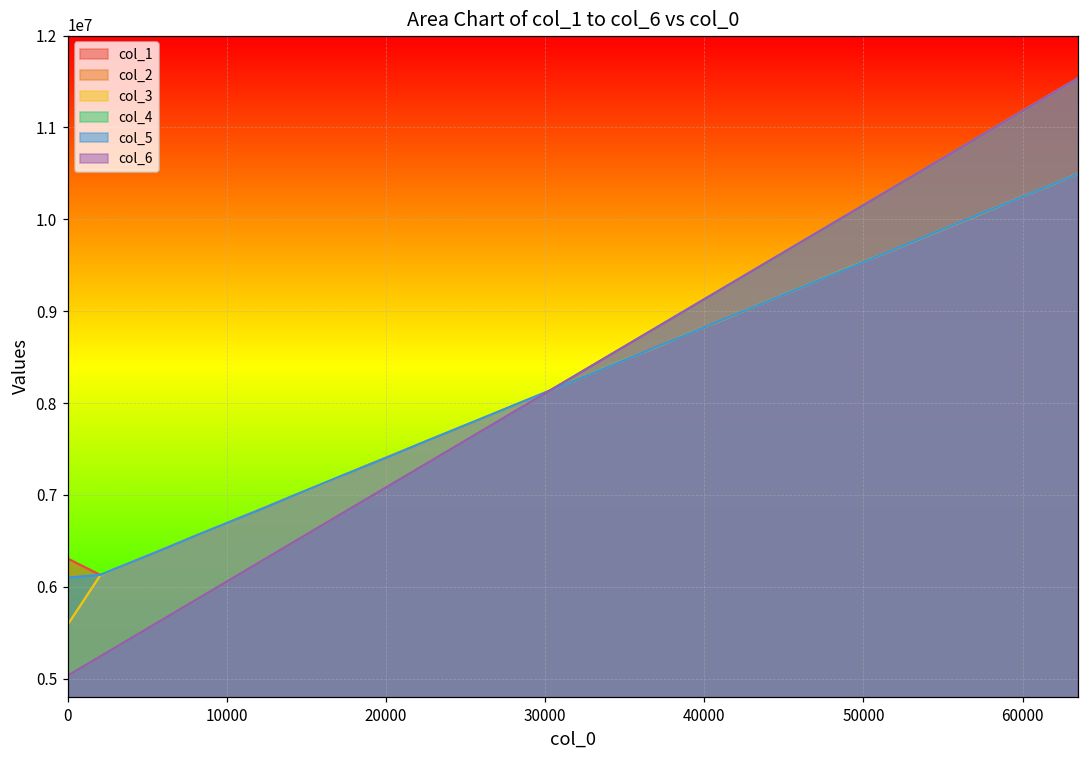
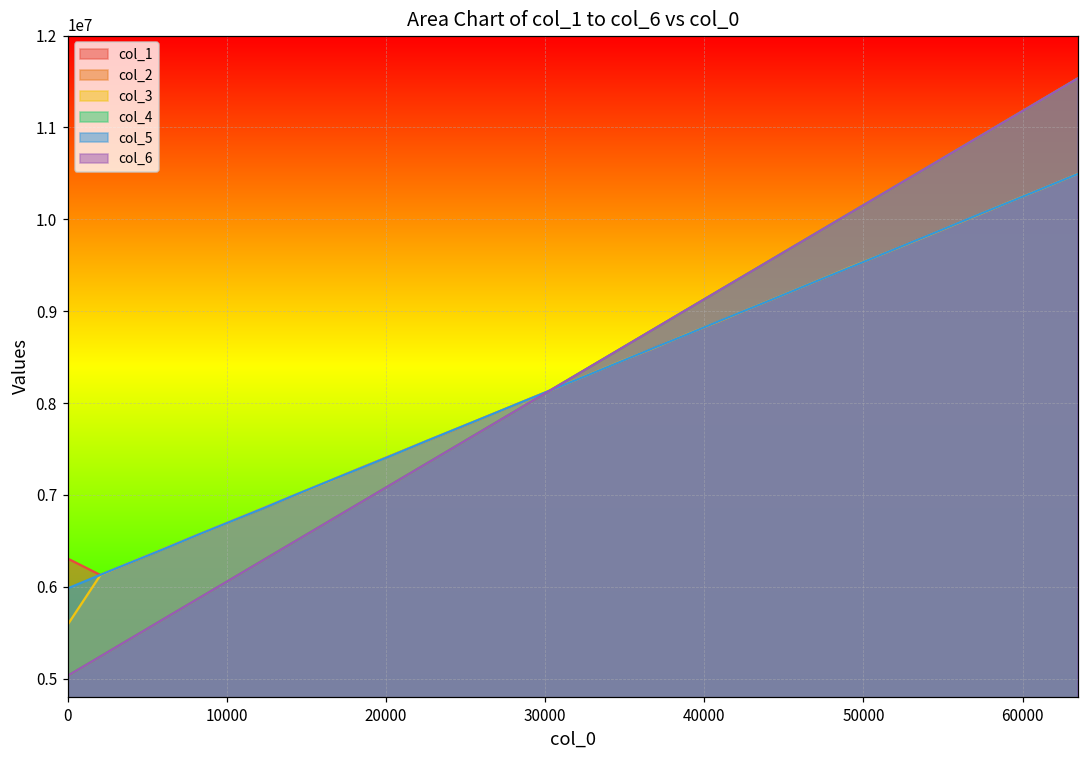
  {
    "col_1": {
      "0": 6300000
    },
    "col_6": {
      "0": 5000000
    },
    "col_3": {
      "0": 5600000
    },
    "col_5": {
-     "0": 6100000
+     "0": 6000000
    }
  }
